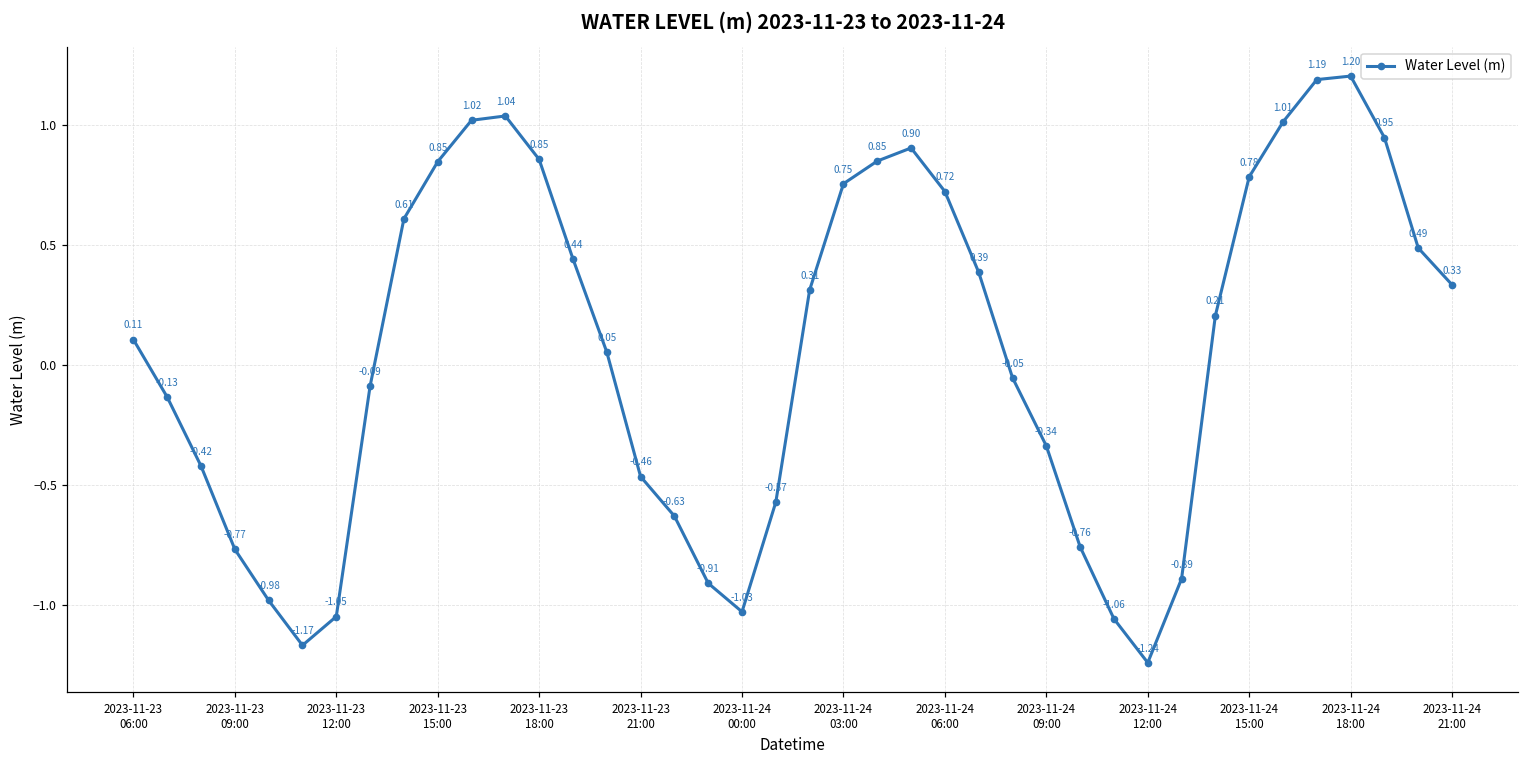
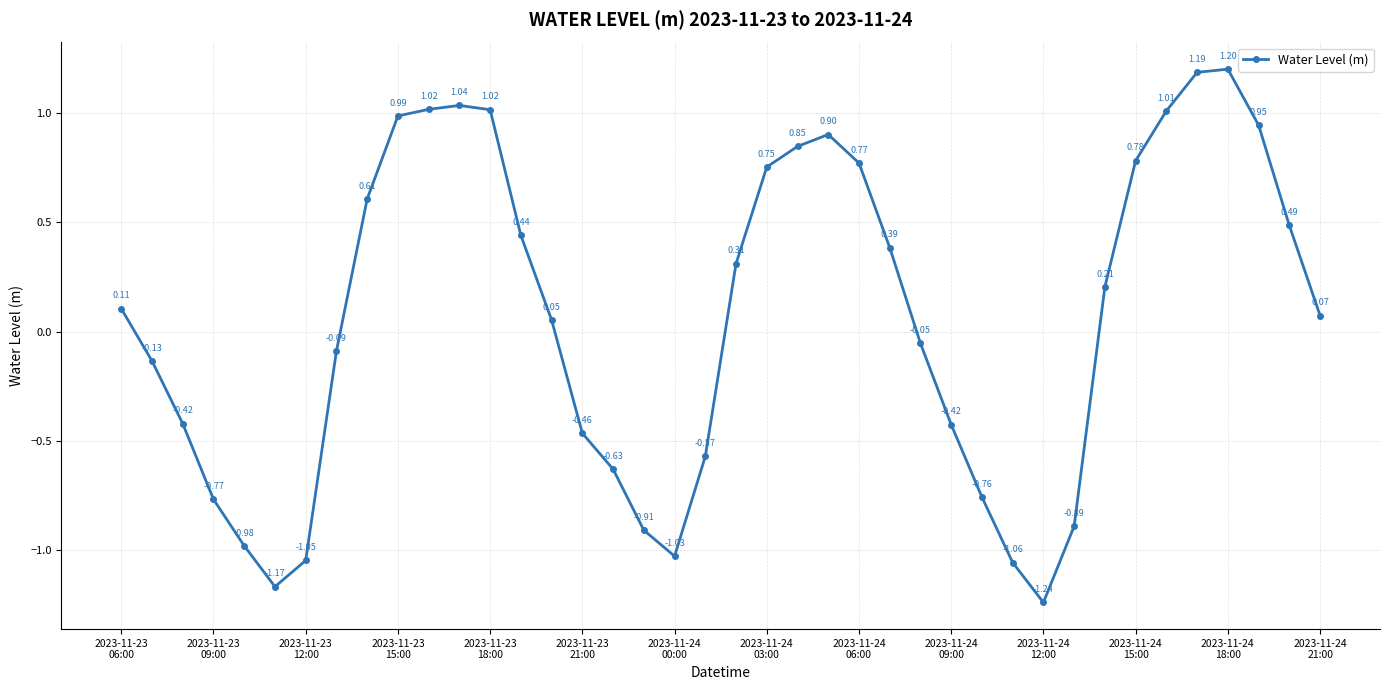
  {
    "2023-11-23 06:00": 0.11,
    "2023-11-23 09:00": -0.77,
    "2023-11-23 12:00": -1.05,
-   "2023-11-23 15:00": 0.85,
-   "2023-11-23 18:00": 0.85,
+   "2023-11-23 15:00": 0.99,
+   "2023-11-23 18:00": 1.02,
    "2023-11-23 21:00": -0.46,
    "2023-11-24 00:00": -1.03,
    "2023-11-24 03:00": 0.75,
-   "2023-11-24 06:00": 0.72,
-   "2023-11-24 09:00": -0.34,
+   "2023-11-24 06:00": 0.77,
+   "2023-11-24 09:00": -0.42,
    "2023-11-24 12:00": -1.24,
    "2023-11-24 15:00": 0.78,
    "2023-11-24 18:00": 1.20,
-   "2023-11-24 21:00": 0.33
+   "2023-11-24 21:00": 0.07
  }
